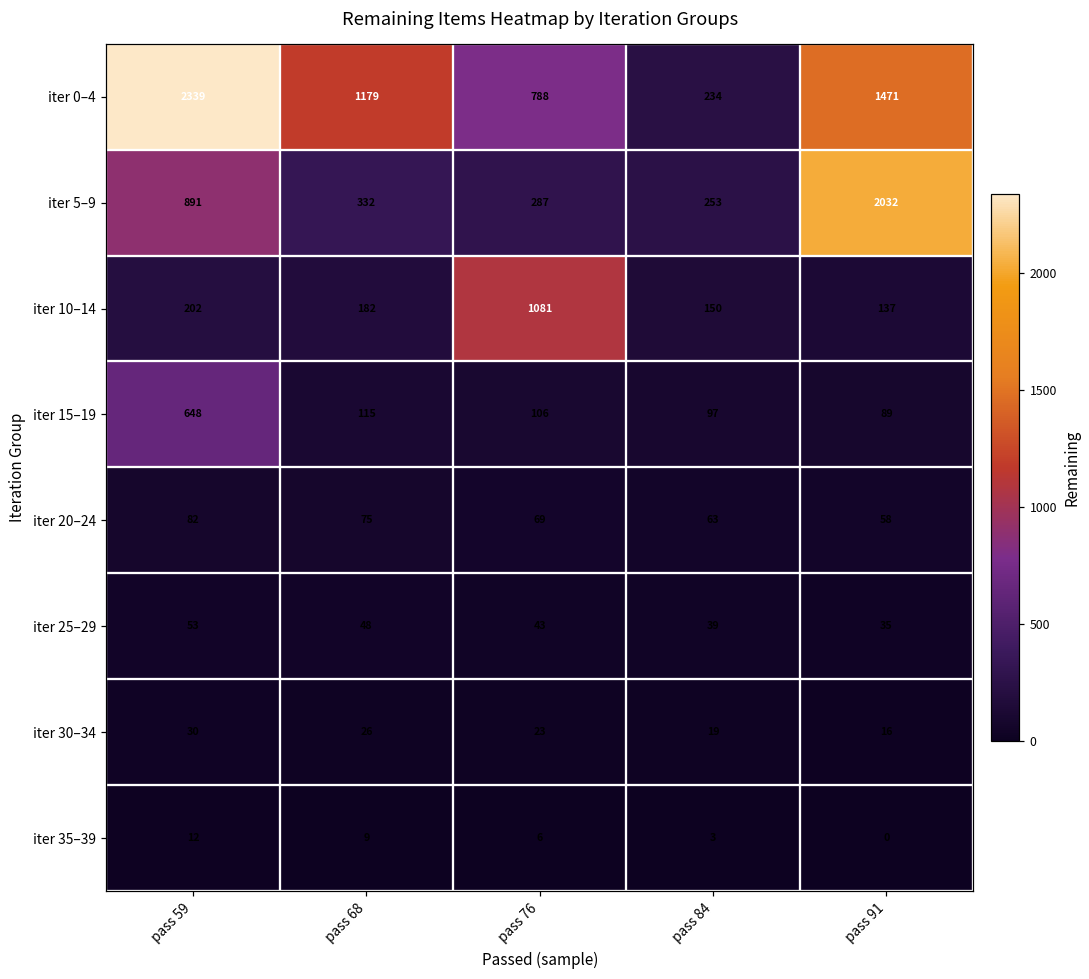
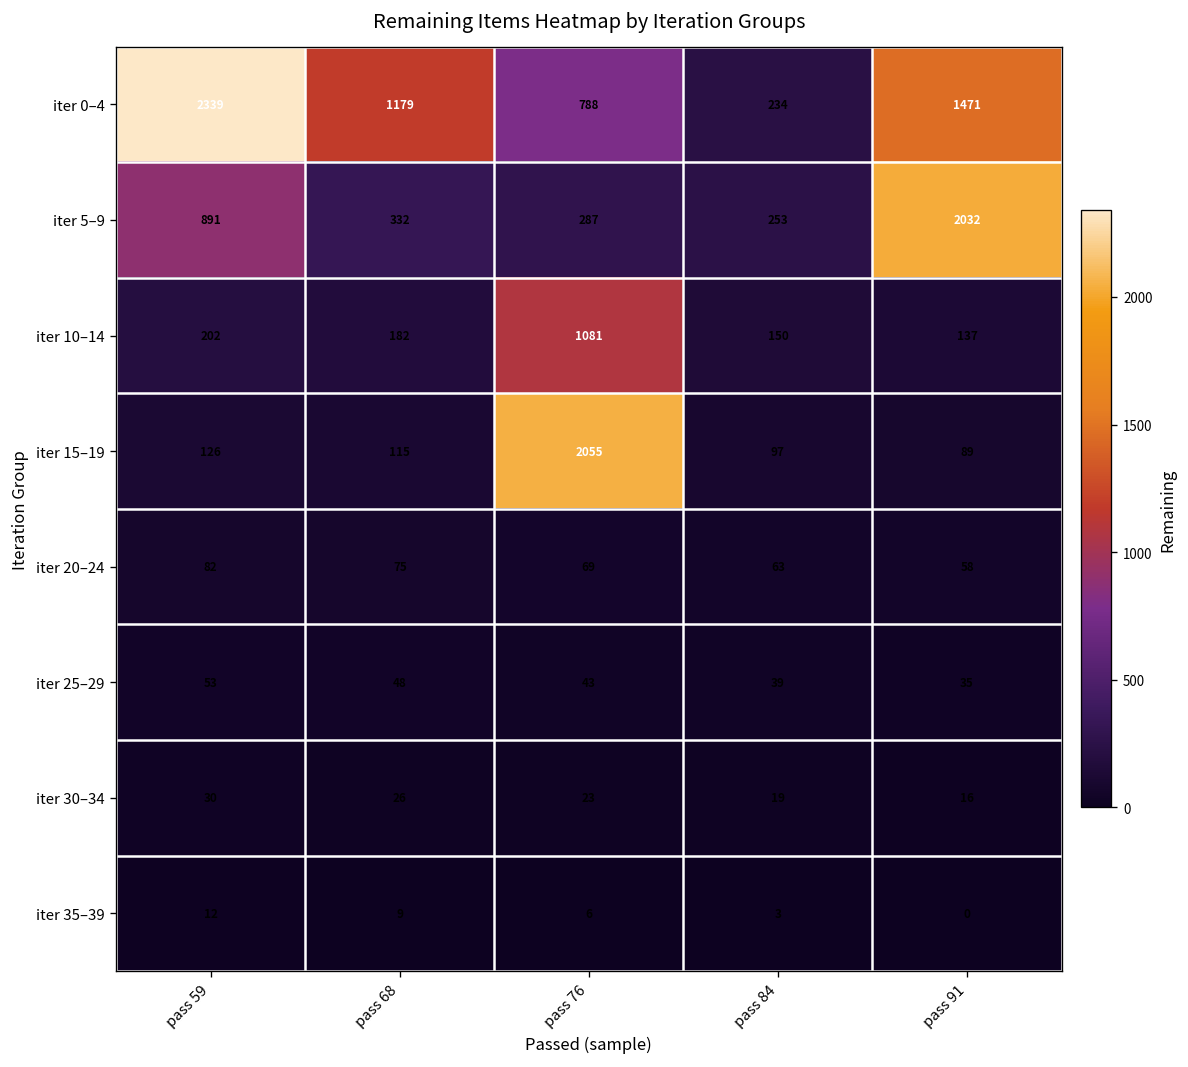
  {
    "iter 0–4": {
      "pass 59": 2339,
      "pass 68": 1179,
      "pass 76": 788,
      "pass 84": 234,
      "pass 91": 1471
    },
    "iter 5–9": {
      "pass 59": 891,
      "pass 68": 332,
      "pass 76": 287,
      "pass 84": 253,
      "pass 91": 2032
    },
    "iter 10–14": {
      "pass 59": 202,
      "pass 68": 182,
      "pass 76": 1081,
      "pass 84": 150,
      "pass 91": 137
    },
    "iter 15–19": {
-     "pass 59": 648,
+     "pass 59": 126,
      "pass 68": 115,
-     "pass 76": 106
+     "pass 76": 2055
    }
  }
